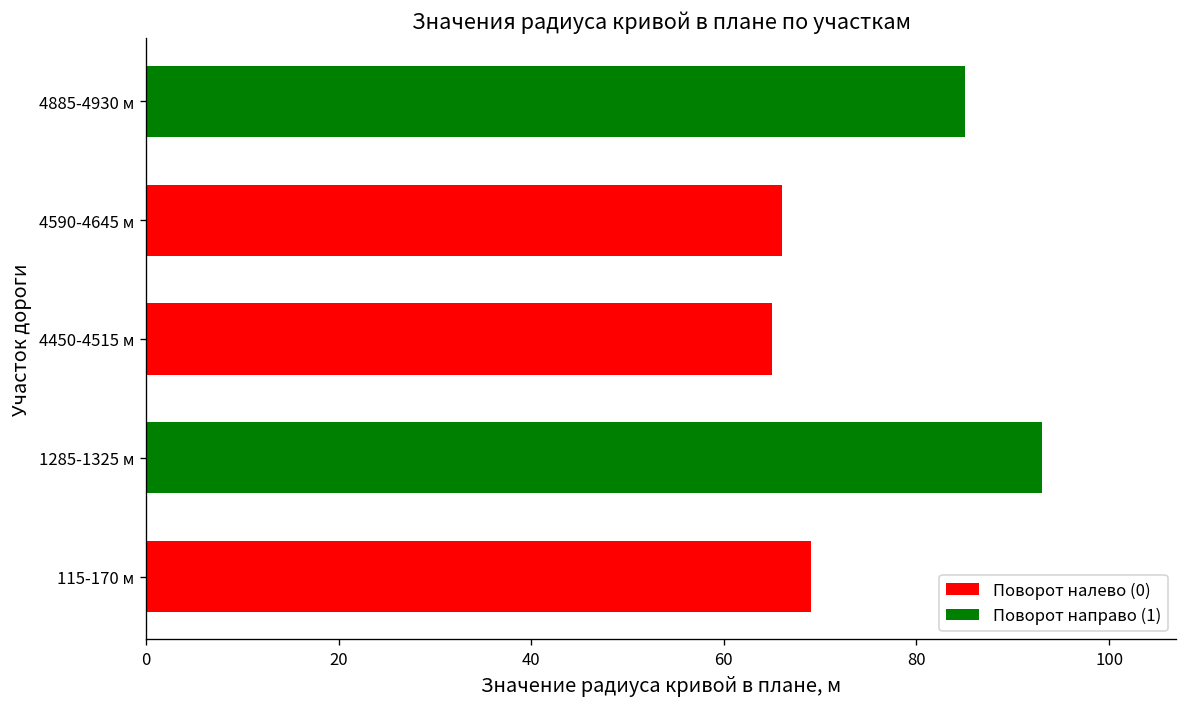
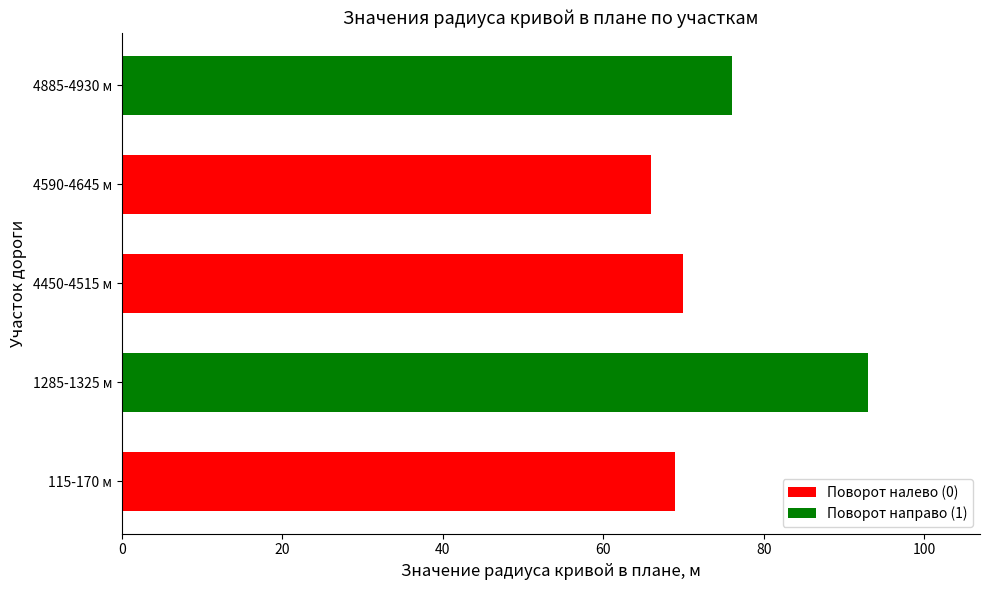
  {
-   "4885-4930 м": 85,
+   "4885-4930 м": 76,
    "4590-4645 м": 66,
-   "4450-4515 м": 65,
+   "4450-4515 м": 70,
    "1285-1325 м": 93,
    "115-170 м": 69
  }
